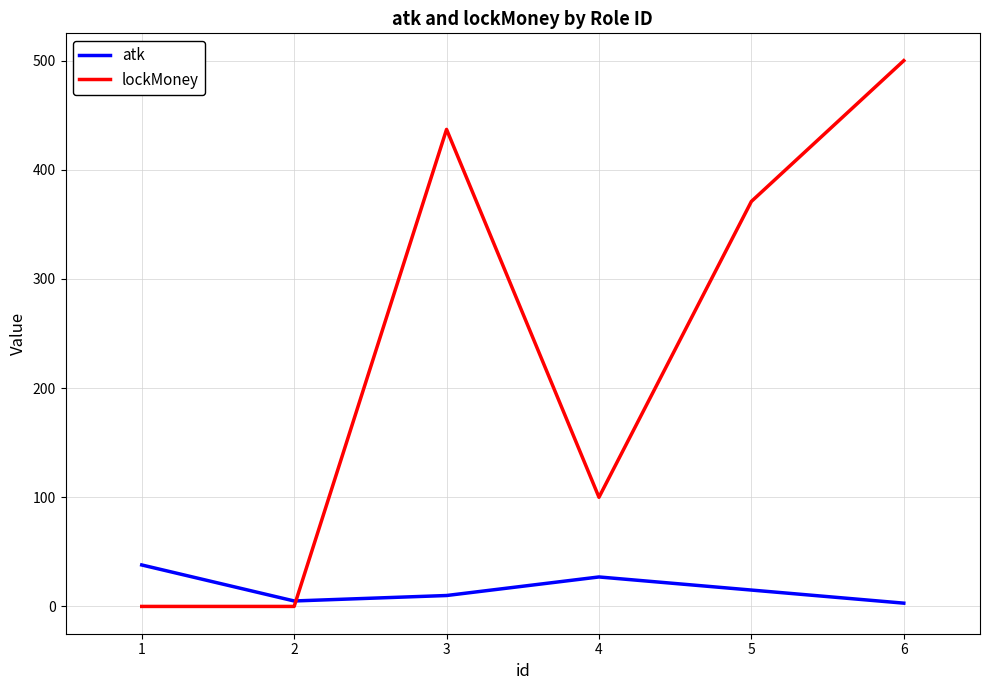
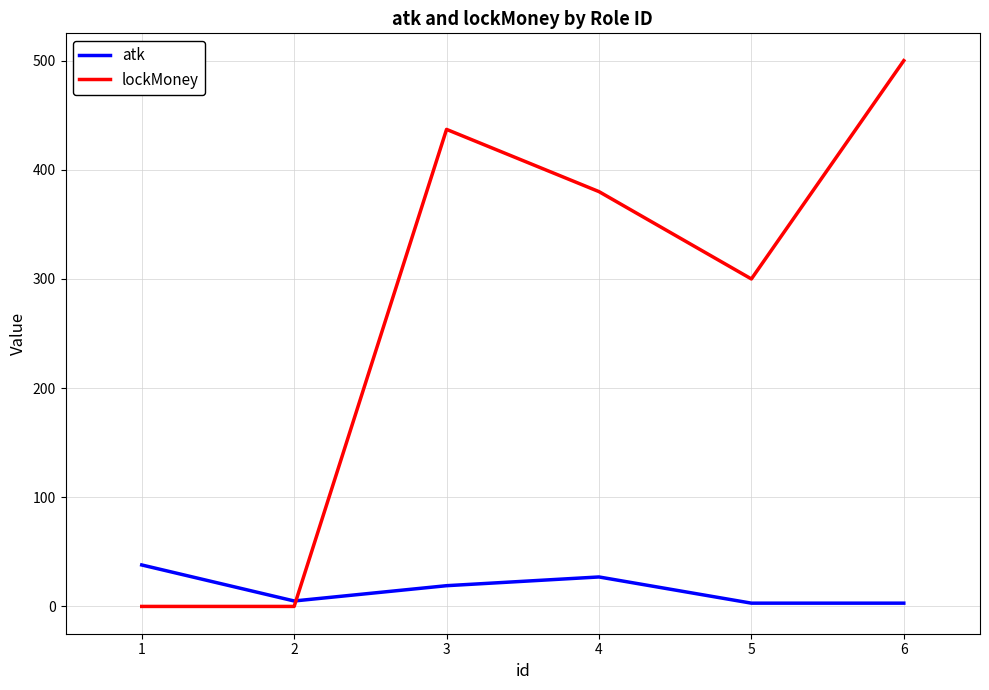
  {
    "atk": {
      "1": 38,
      "2": 5,
-     "3": 10,
+     "3": 19,
      "4": 27,
-     "5": 15,
+     "5": 3,
      "6": 3
    },
    "lockMoney": {
      "1": 0,
      "2": 0,
      "3": 437,
-     "4": 100,
-     "5": 371,
+     "4": 380,
+     "5": 300,
      "6": 500
    }
  }
